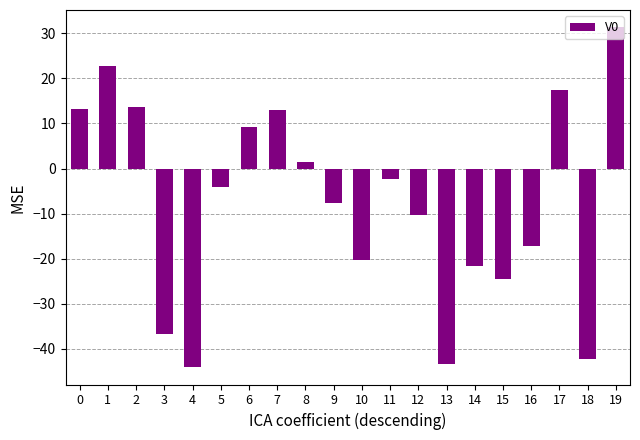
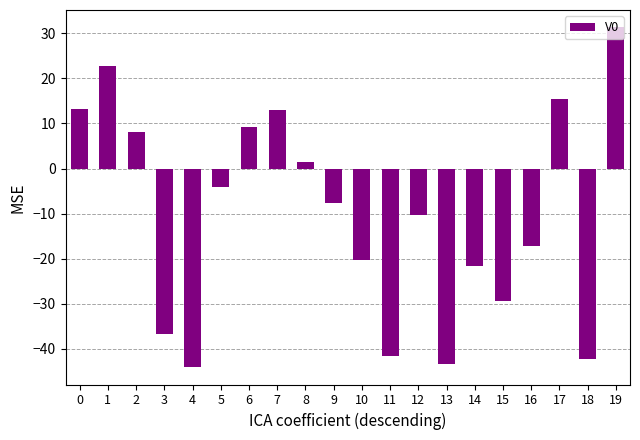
  {
    "0": 13,
    "1": 23,
-   "2": 14,
+   "2": 8,
    "3": -37,
    "4": -44,
    "5": -4,
    "6": 9,
    "7": 13,
    "8": 1,
    "9": -8,
    "10": -20,
-   "11": -2,
+   "11": -42,
    "12": -10,
    "13": -43,
    "14": -22,
-   "15": -25,
+   "15": -29,
    "16": -17,
-   "17": 17,
+   "17": 15,
    "18": -42
  }
